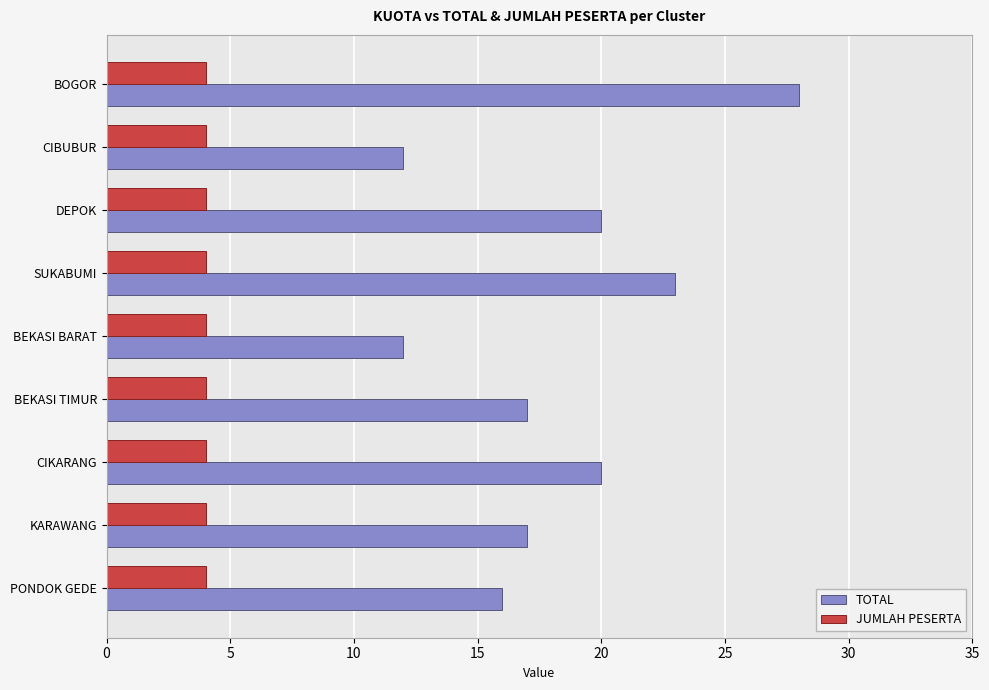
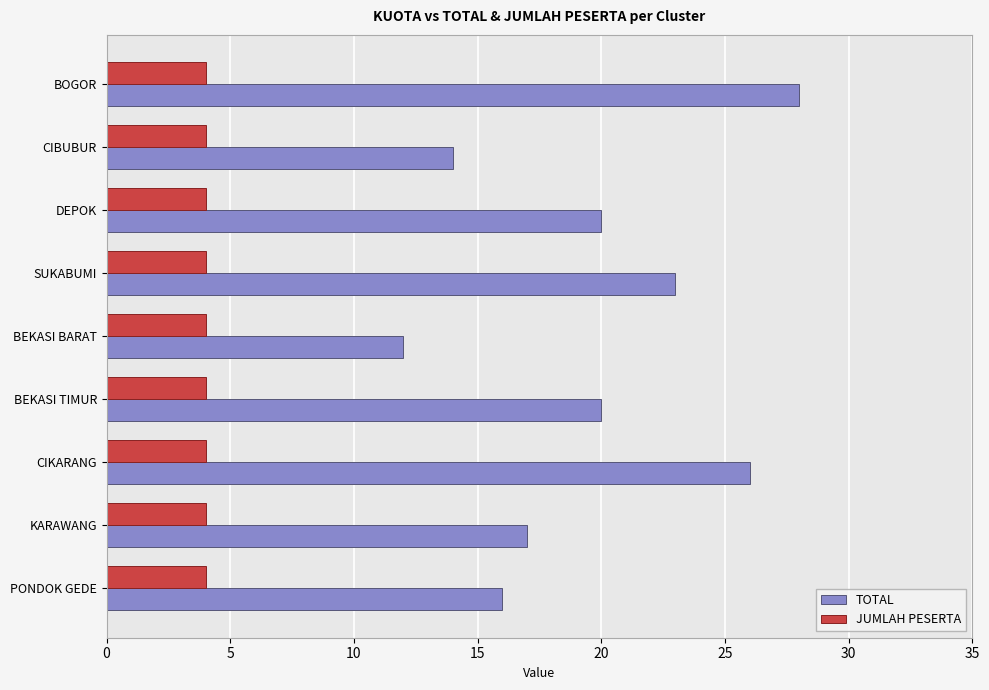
  {
    "TOTAL": {
      "BOGOR": 28,
-     "CIBUBUR": 12,
+     "CIBUBUR": 14,
      "DEPOK": 20,
      "SUKABUMI": 23,
      "BEKASI BARAT": 12,
-     "BEKASI TIMUR": 17,
-     "CIKARANG": 20,
+     "BEKASI TIMUR": 20,
+     "CIKARANG": 26,
      "KARAWANG": 17,
      "PONDOK GEDE": 16
    },
    "JUMLAH PESERTA": {
      "BOGOR": 4,
      "CIBUBUR": 4,
      "DEPOK": 4,
      "SUKABUMI": 4,
      "BEKASI BARAT": 4,
      "BEKASI TIMUR": 4,
      "CIKARANG": 4,
      "KARAWANG": 4,
      "PONDOK GEDE": 4
    }
  }
